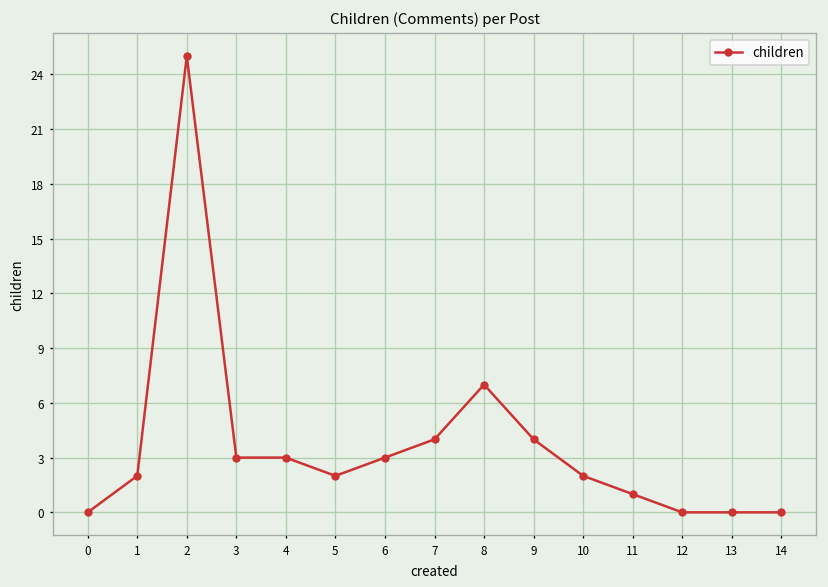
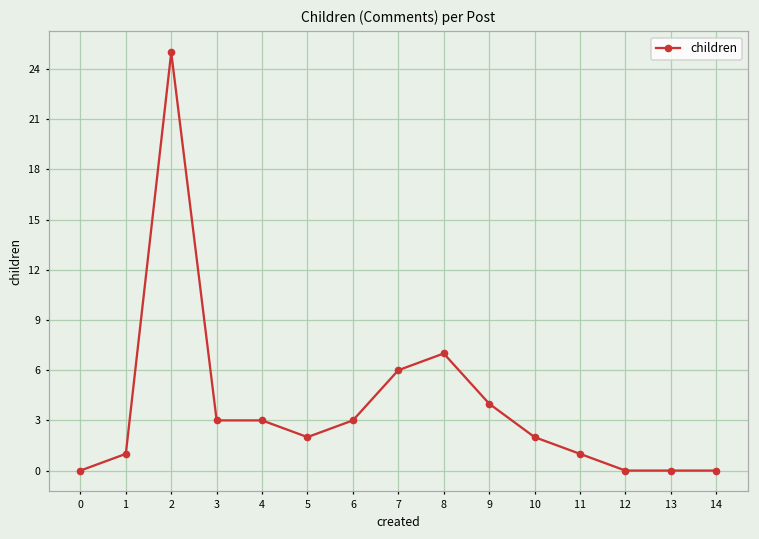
  {
    "0": 0,
-   "1": 2,
+   "1": 1,
    "2": 25,
    "3": 3,
    "4": 3,
    "5": 2,
    "6": 3,
-   "7": 4,
+   "7": 6,
    "8": 7,
    "9": 4,
    "10": 2,
    "11": 1,
    "12": 0,
    "13": 0,
    "14": 0
  }
